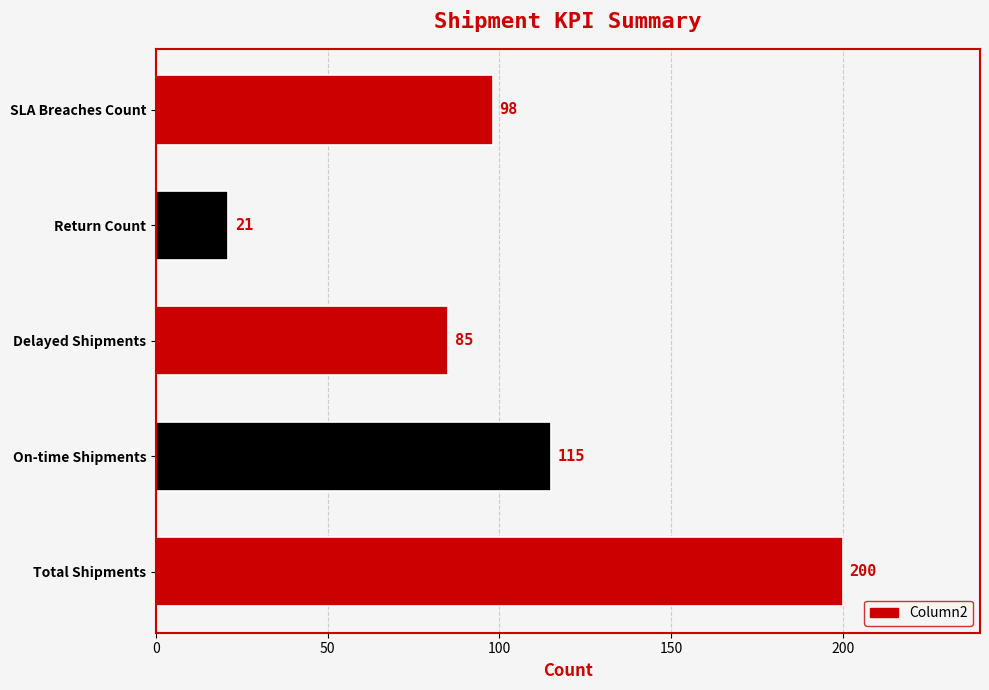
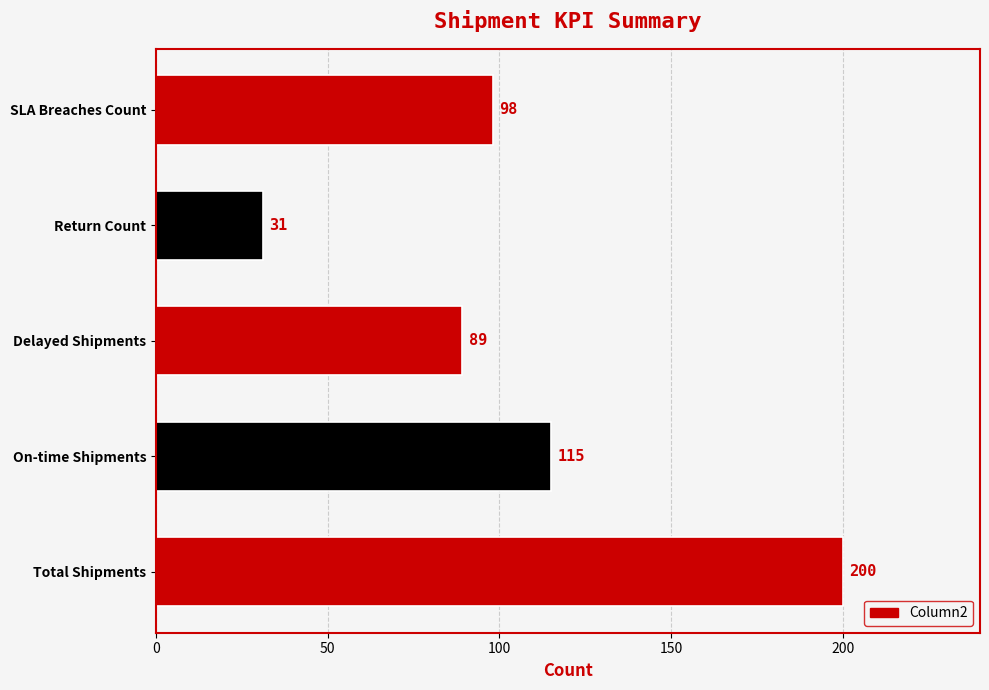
  {
    "SLA Breaches Count": 98,
-   "Return Count": 21,
-   "Delayed Shipments": 85,
+   "Return Count": 31,
+   "Delayed Shipments": 89,
    "On-time Shipments": 115,
    "Total Shipments": 200
  }
